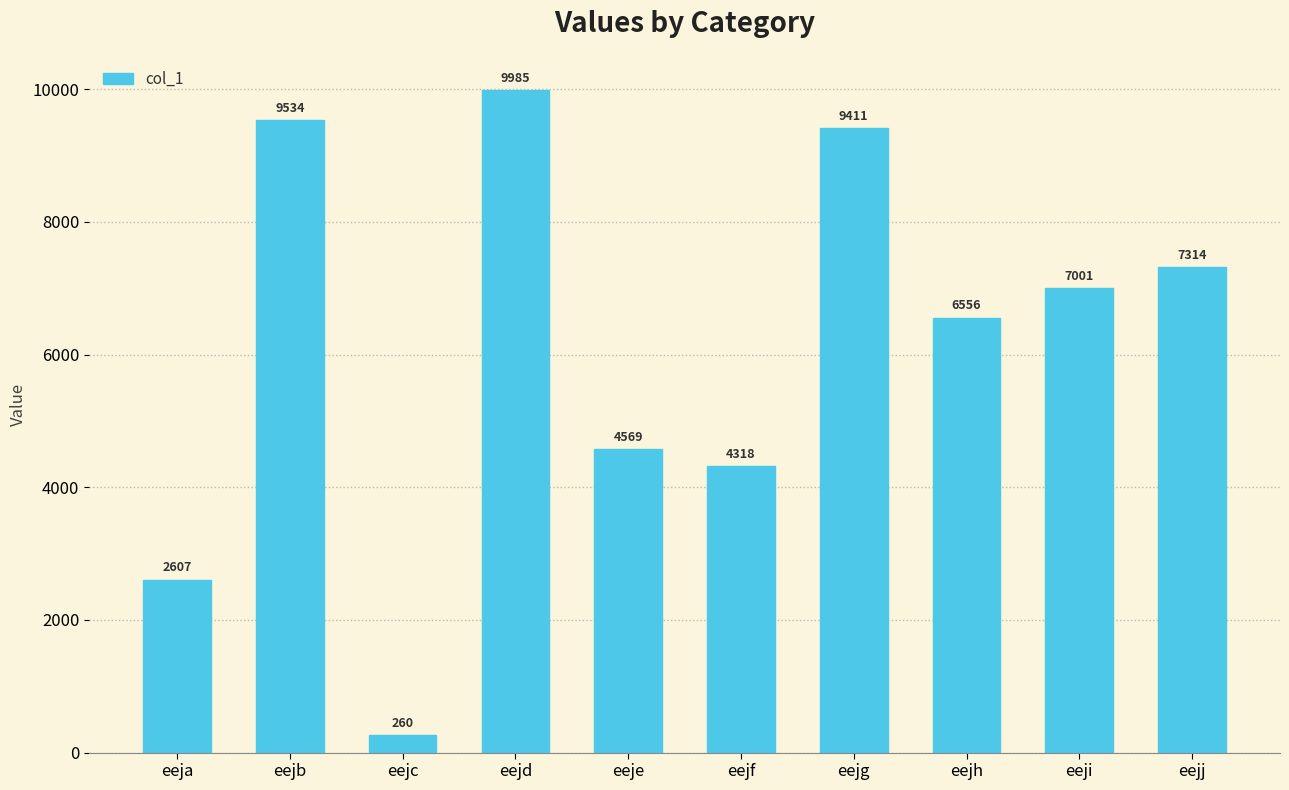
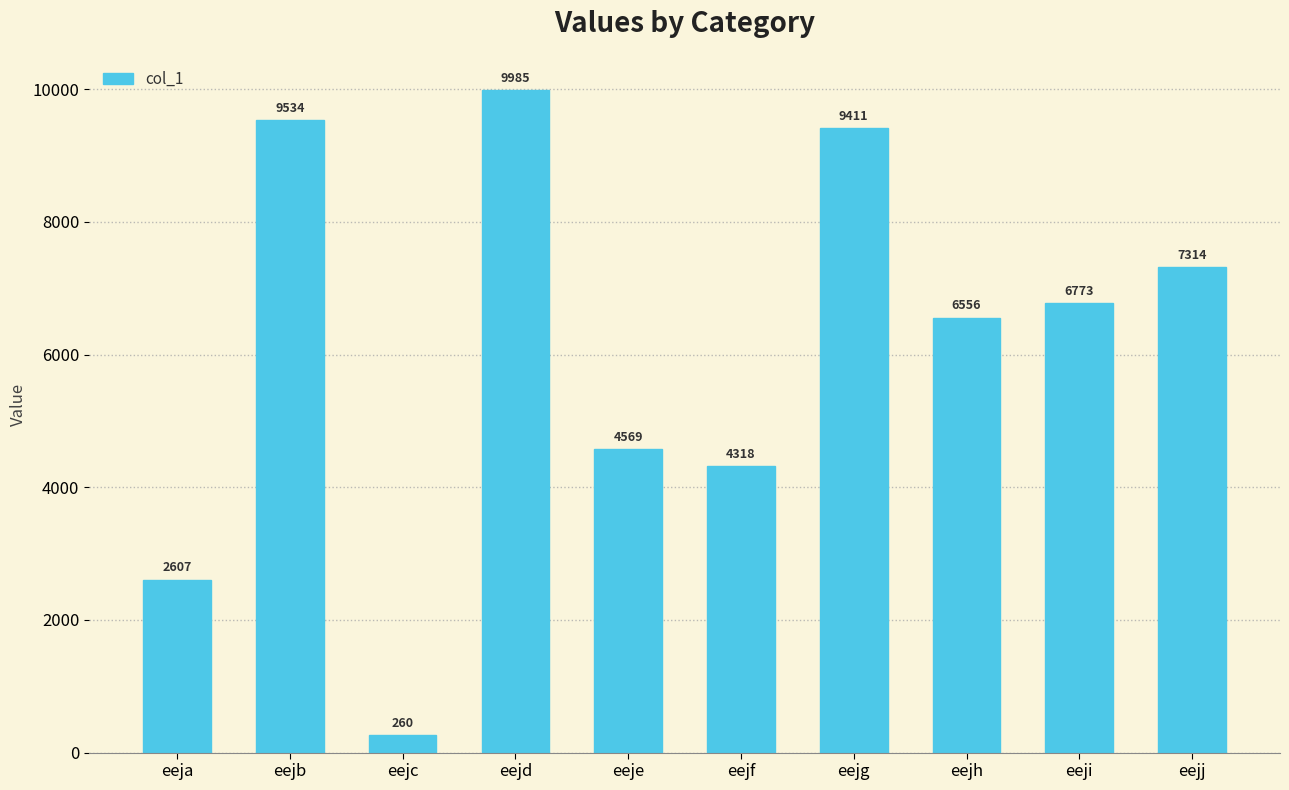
  {
    "eeja": 2607,
    "eejb": 9534,
    "eejc": 260,
    "eejd": 9985,
    "eeje": 4569,
    "eejf": 4318,
    "eejg": 9411,
    "eejh": 6556,
-   "eeji": 7001,
+   "eeji": 6773,
    "eejj": 7314
  }
